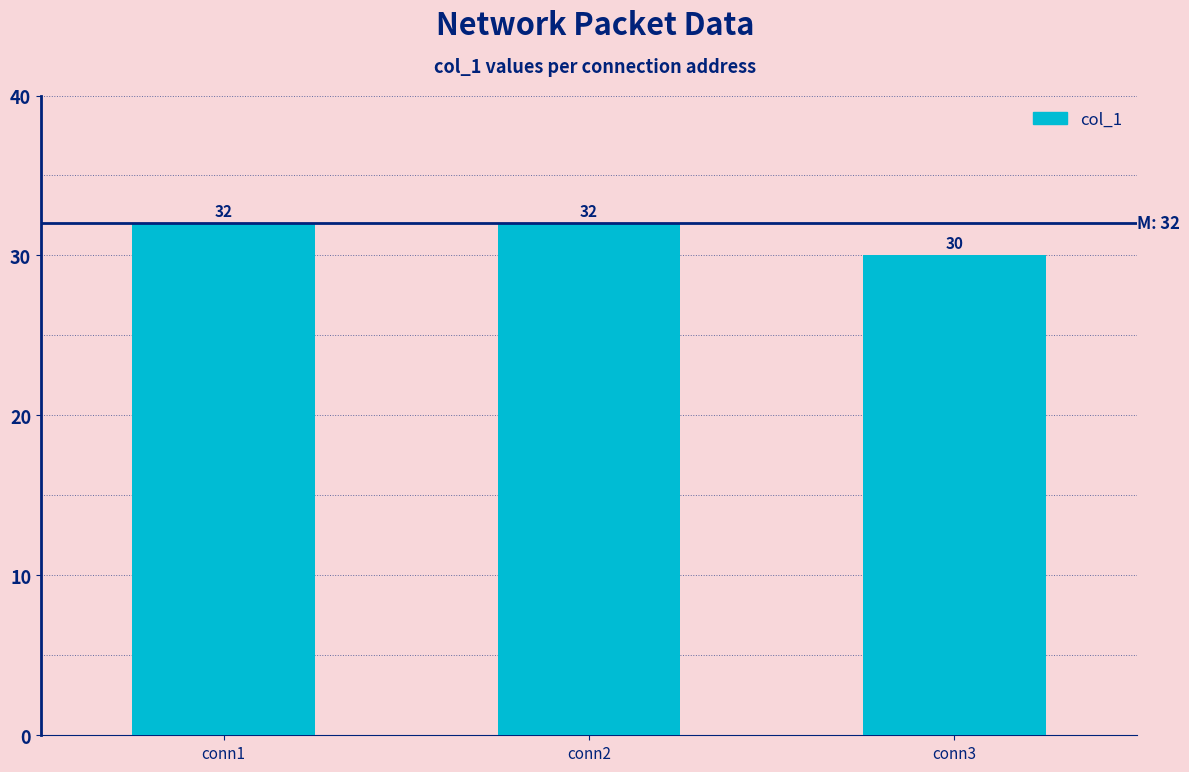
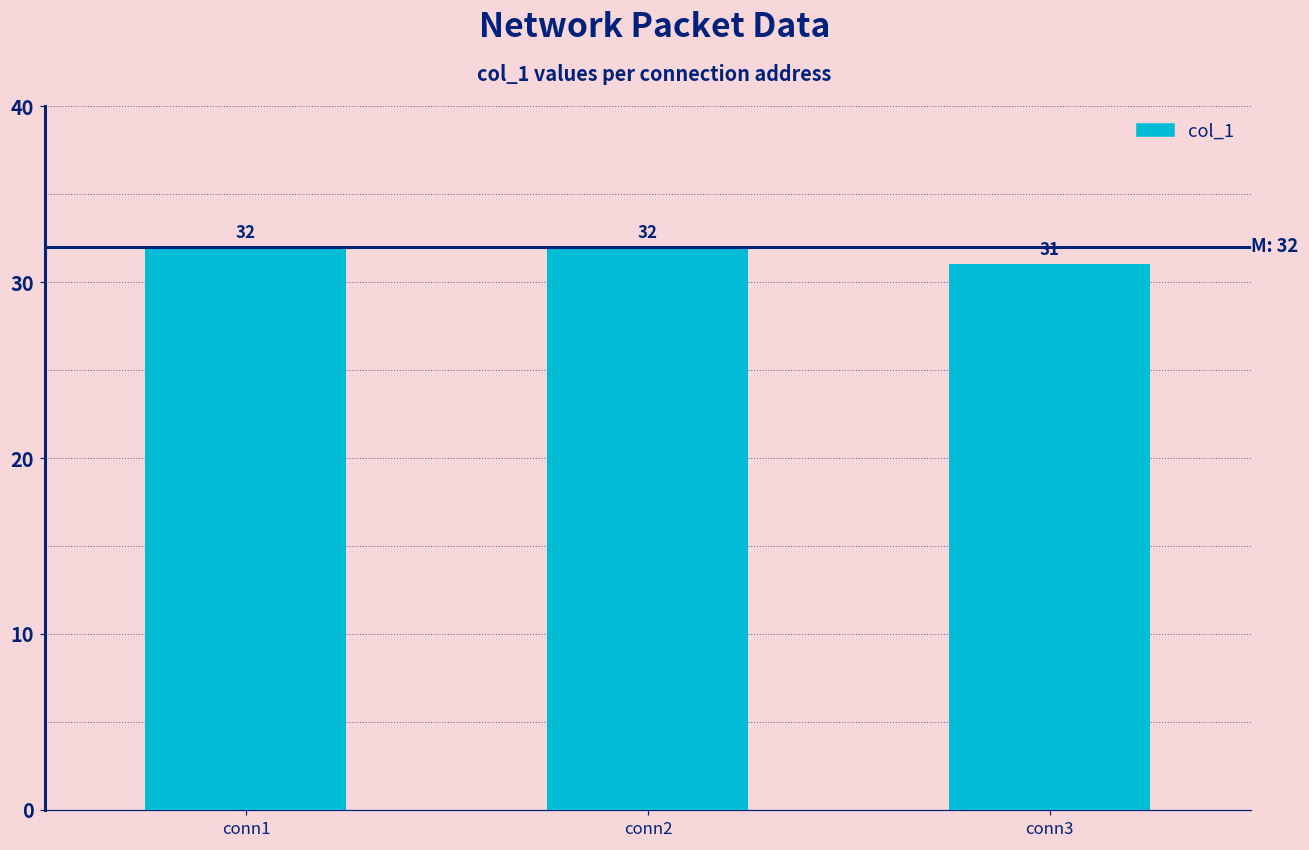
  {
    "conn1": 32,
    "conn2": 32,
-   "conn3": 30
+   "conn3": 31
  }
